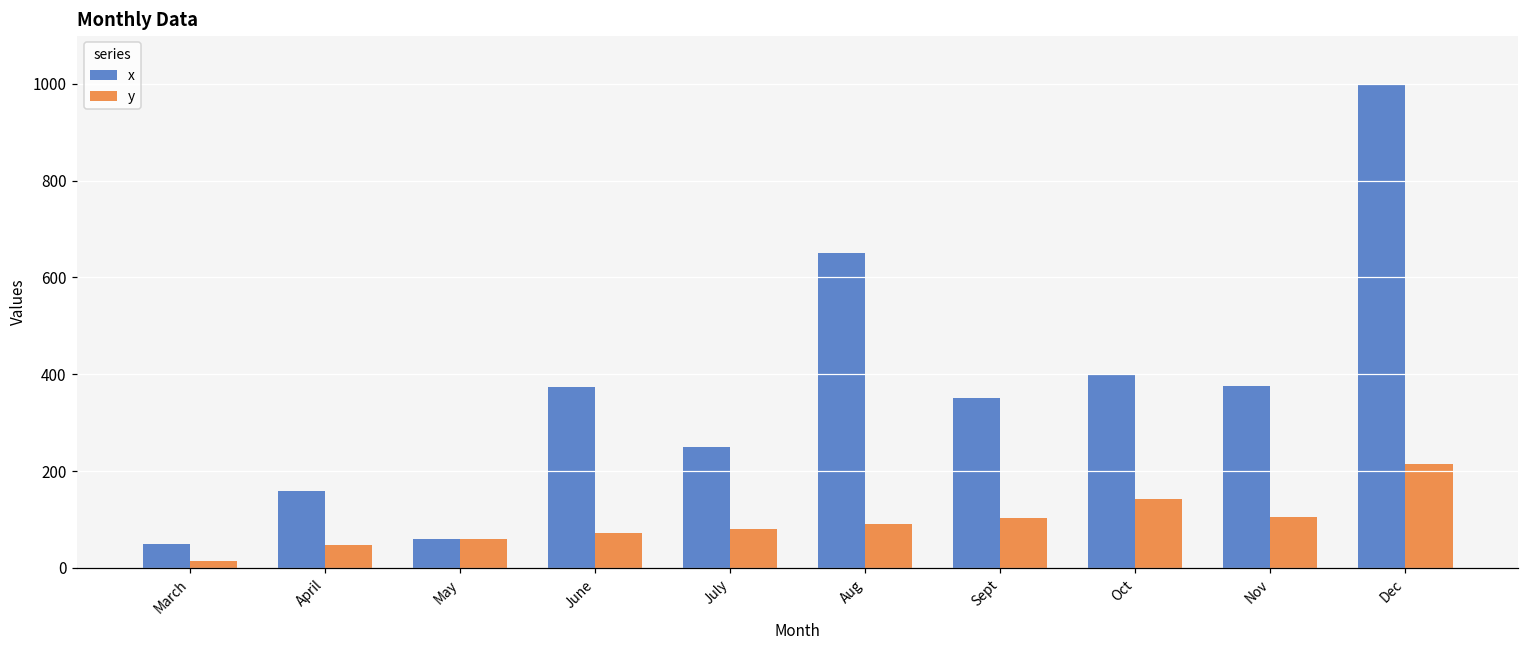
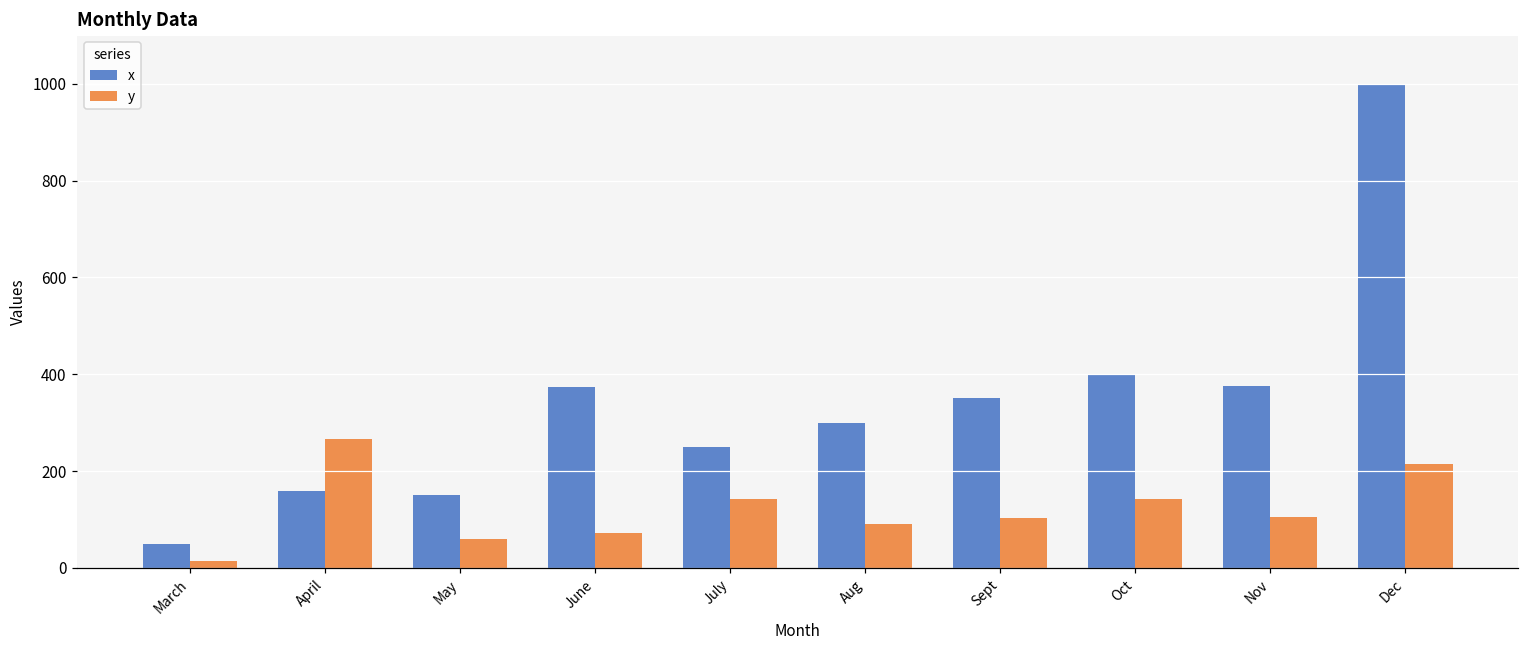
  {
    "x": {
      "March": 50,
      "April": 160,
-     "May": 60,
+     "May": 150,
      "June": 370,
      "July": 250,
-     "Aug": 650,
+     "Aug": 300,
      "Sept": 350,
      "Oct": 400,
      "Nov": 380,
      "Dec": 1000
    },
    "y": {
      "March": 10,
-     "April": 50,
+     "April": 270,
      "May": 60,
      "June": 70,
-     "July": 80,
+     "July": 140,
      "Aug": 90,
      "Sept": 100,
      "Oct": 140,
      "Nov": 110,
      "Dec": 220
    }
  }
